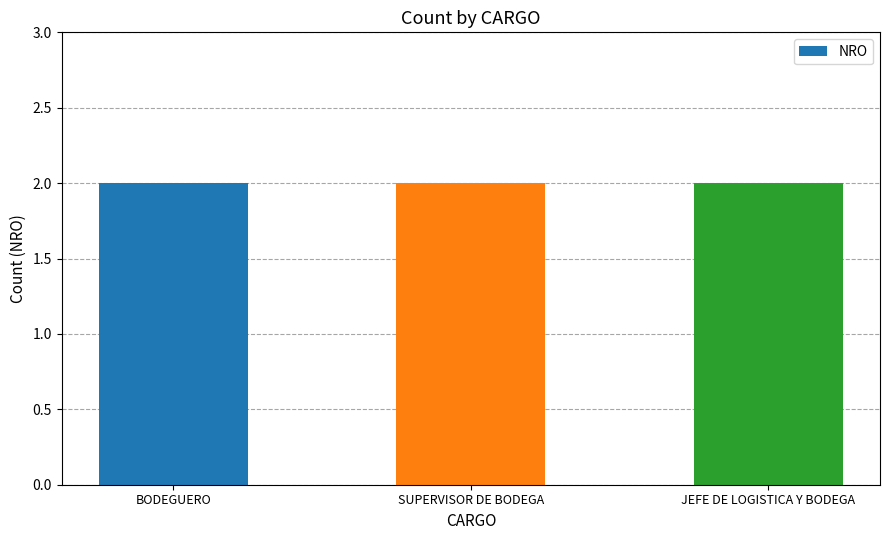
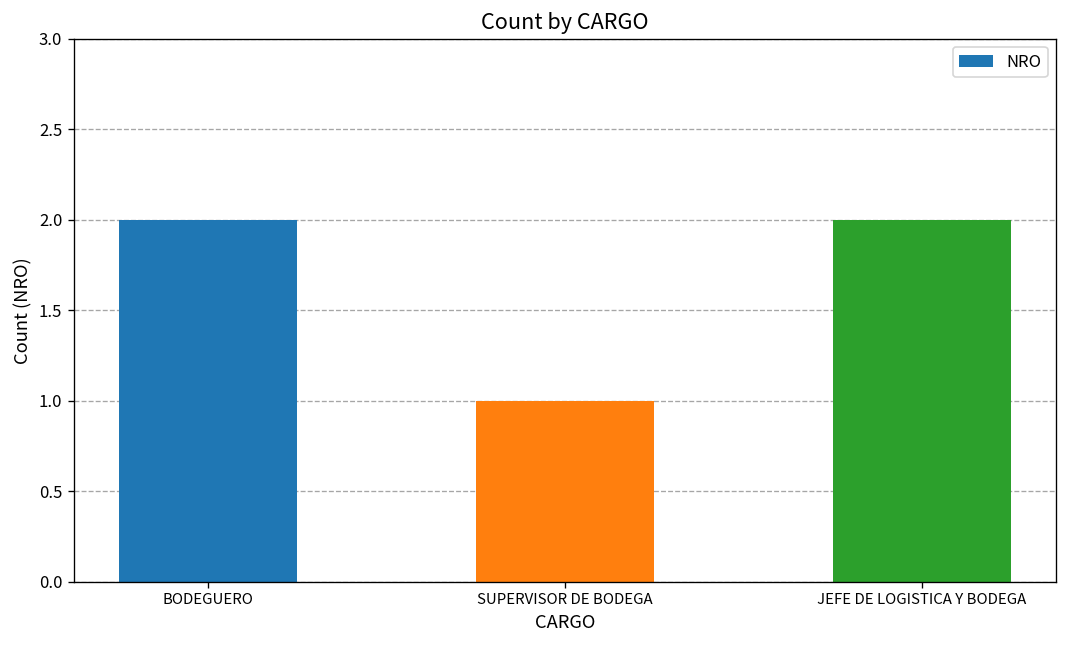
  {
    "BODEGUERO": 2,
-   "SUPERVISOR DE BODEGA": 2,
+   "SUPERVISOR DE BODEGA": 1,
    "JEFE DE LOGISTICA Y BODEGA": 2
  }
